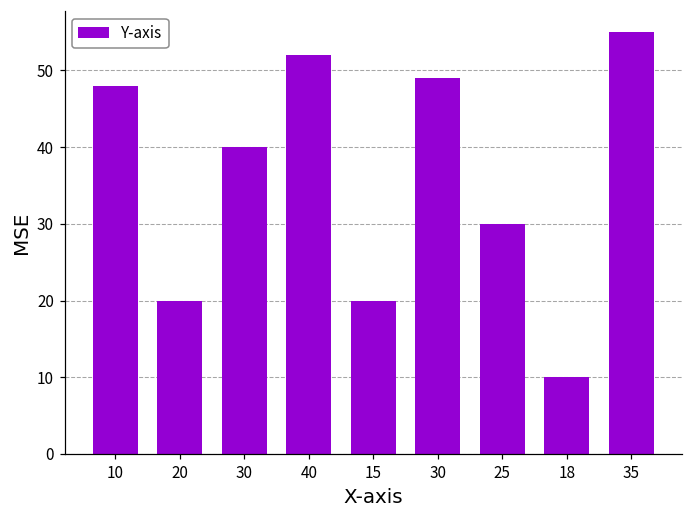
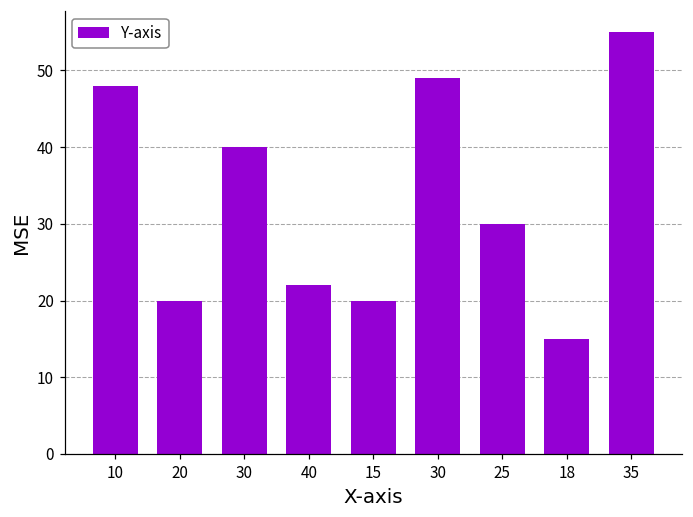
  {
    "10": 48,
    "20": 20,
-   "40": 52,
+   "40": 22,
    "15": 20,
    "25": 30,
-   "18": 10,
+   "18": 15,
    "35": 55
  }
